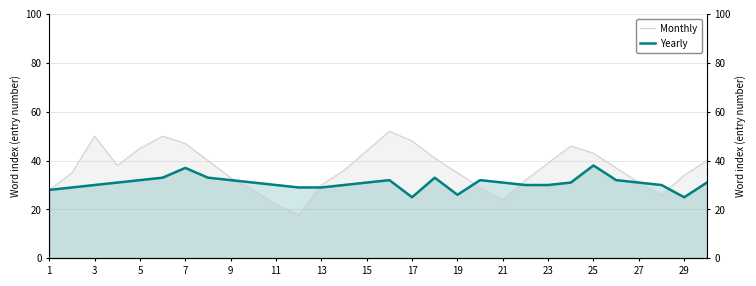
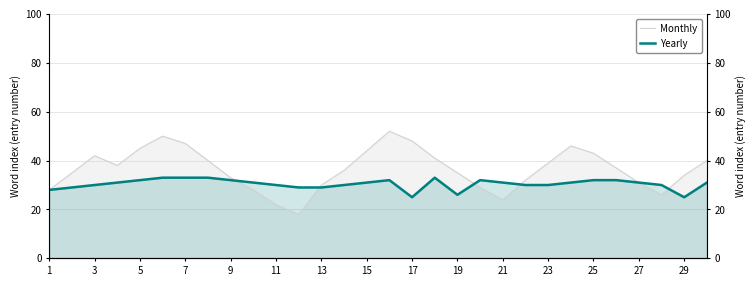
  {
    "Monthly": {
-     "3": 50,
+     "3": 42,
      "5": 45,
      "7": 47,
      "11": 22,
      "15": 44,
      "17": 48,
      "19": 35,
      "21": 24,
      "23": 39,
      "25": 43,
      "29": 34
    },
    "Yearly": {
      "3": 30,
      "5": 32,
-     "7": 37,
+     "7": 33,
      "11": 30,
      "15": 31,
      "17": 25,
      "19": 26,
      "21": 31,
      "23": 30,
-     "25": 38,
+     "25": 32,
      "29": 25
    }
  }
